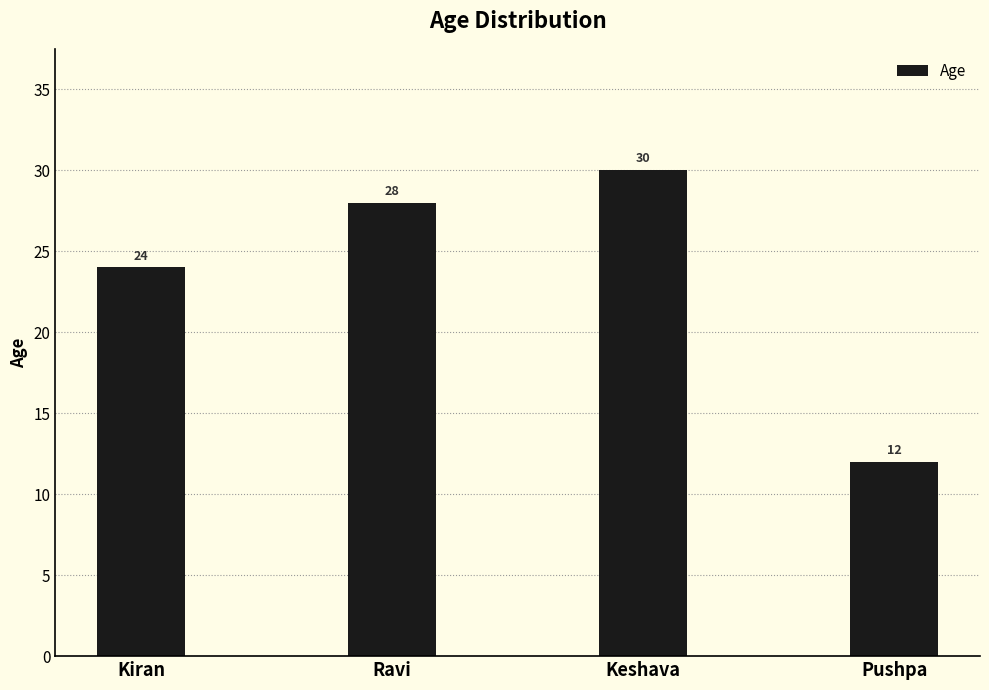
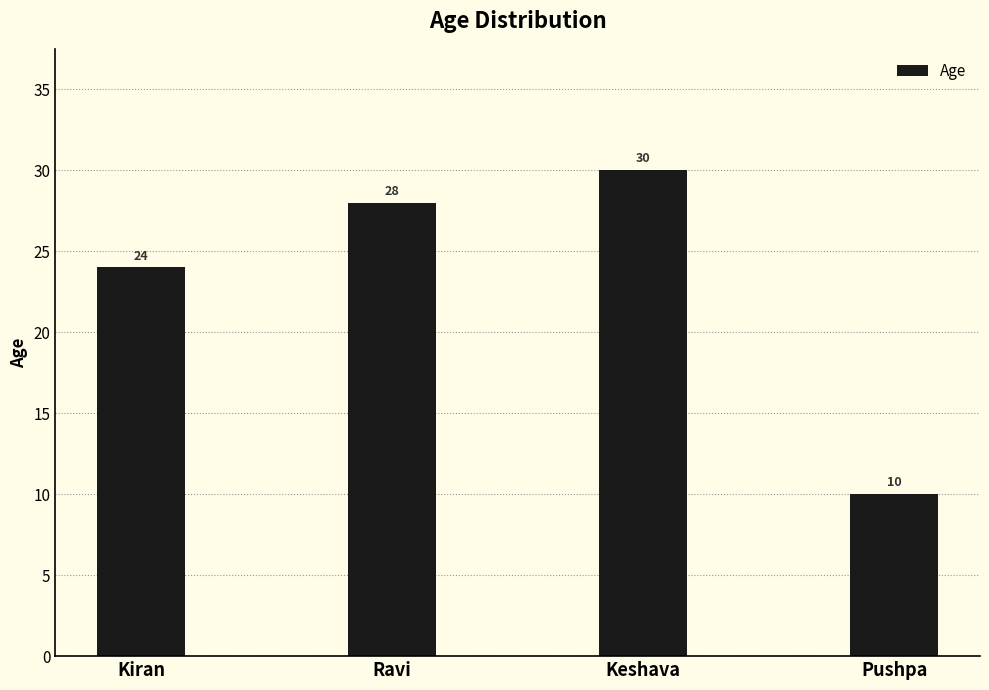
  {
    "Kiran": 24,
    "Ravi": 28,
    "Keshava": 30,
-   "Pushpa": 12
+   "Pushpa": 10
  }
